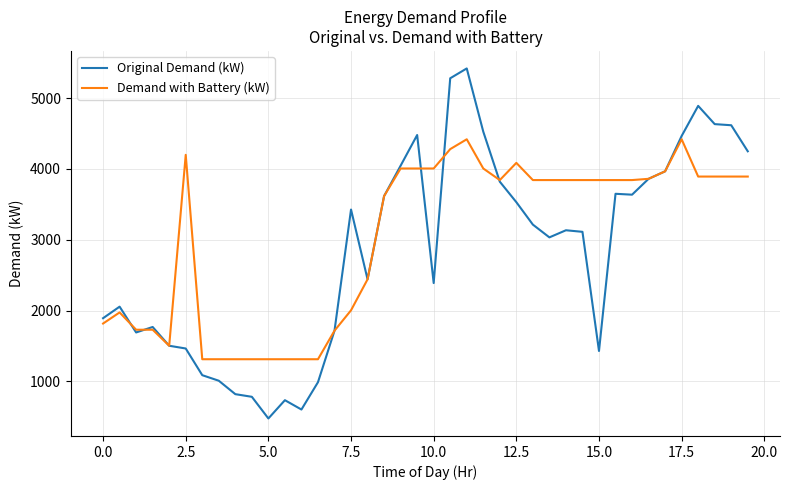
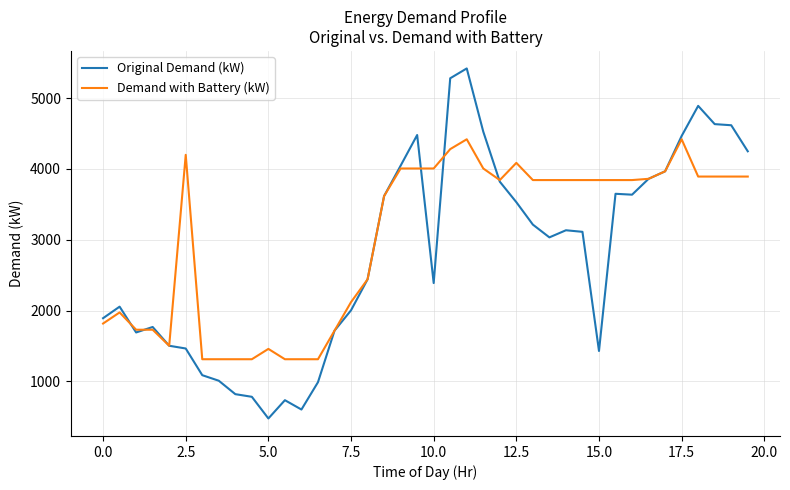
  {
    "Original Demand (kW)": {
      "0.0": 1900,
      "2.5": 1500,
      "5.0": 500,
-     "7.5": 3400,
+     "7.5": 2000,
      "10.0": 2400,
      "12.5": 3500,
      "15.0": 1400,
      "17.5": 4500
    },
    "Demand with Battery (kW)": {
      "0.0": 1800,
      "2.5": 4200,
-     "5.0": 1300,
-     "7.5": 2000,
+     "5.0": 1500,
+     "7.5": 2100,
      "10.0": 4000,
      "12.5": 4100,
      "15.0": 3800,
      "17.5": 4400
    }
  }
